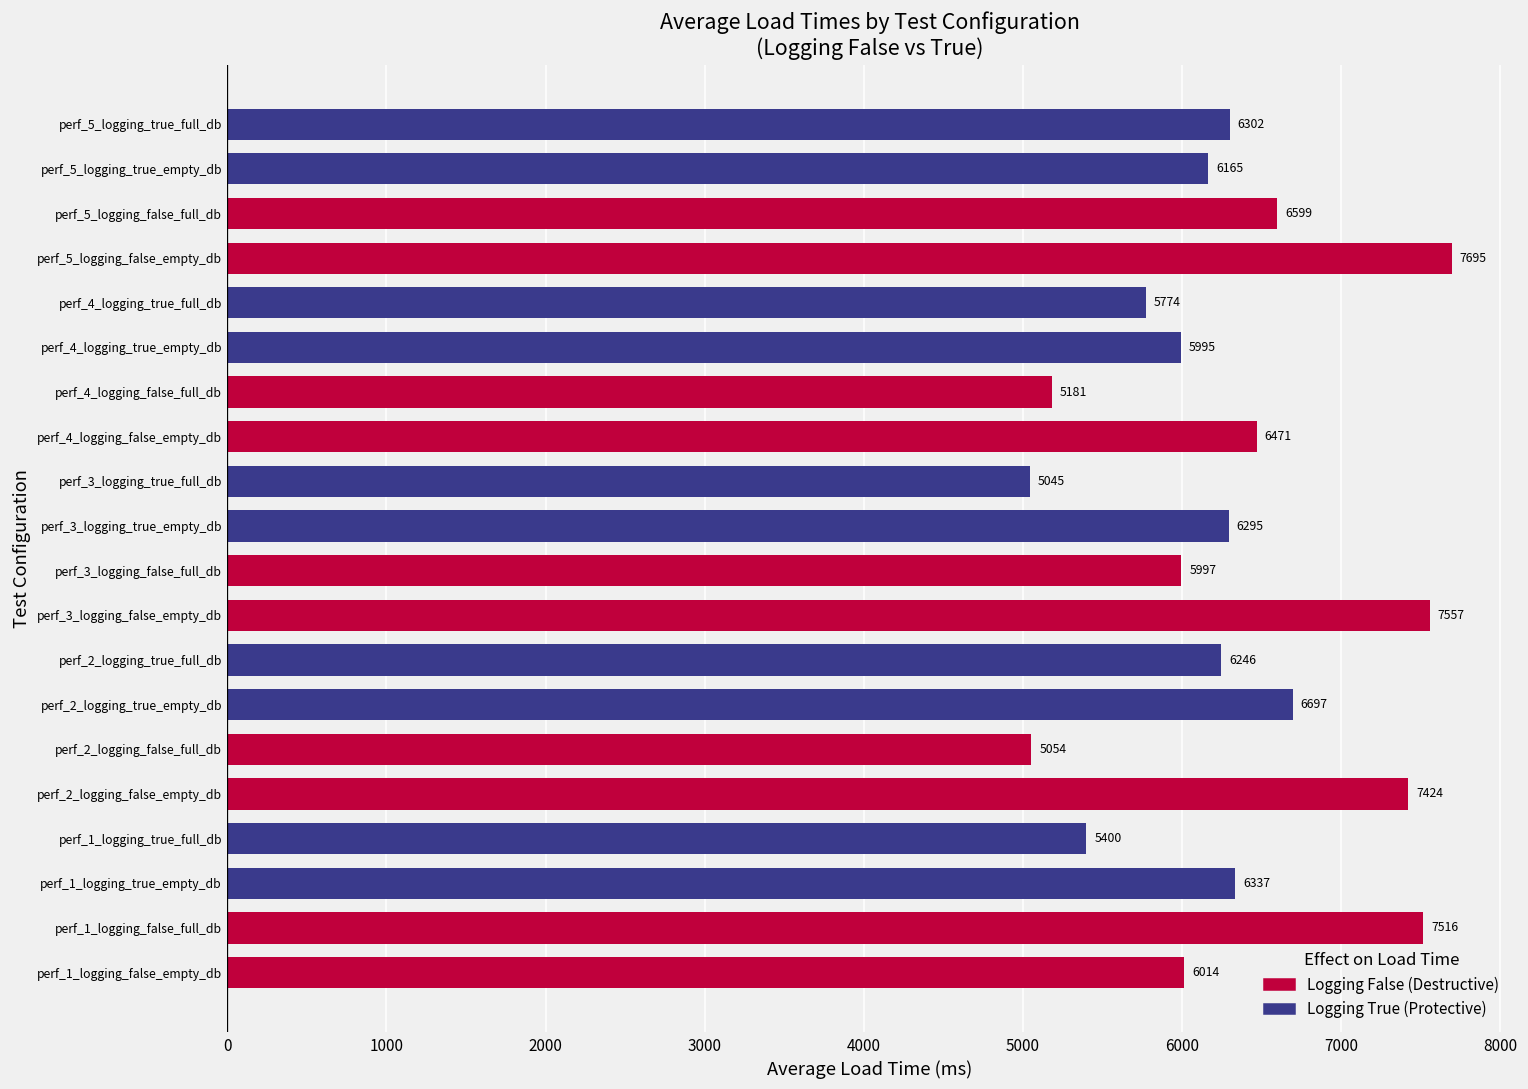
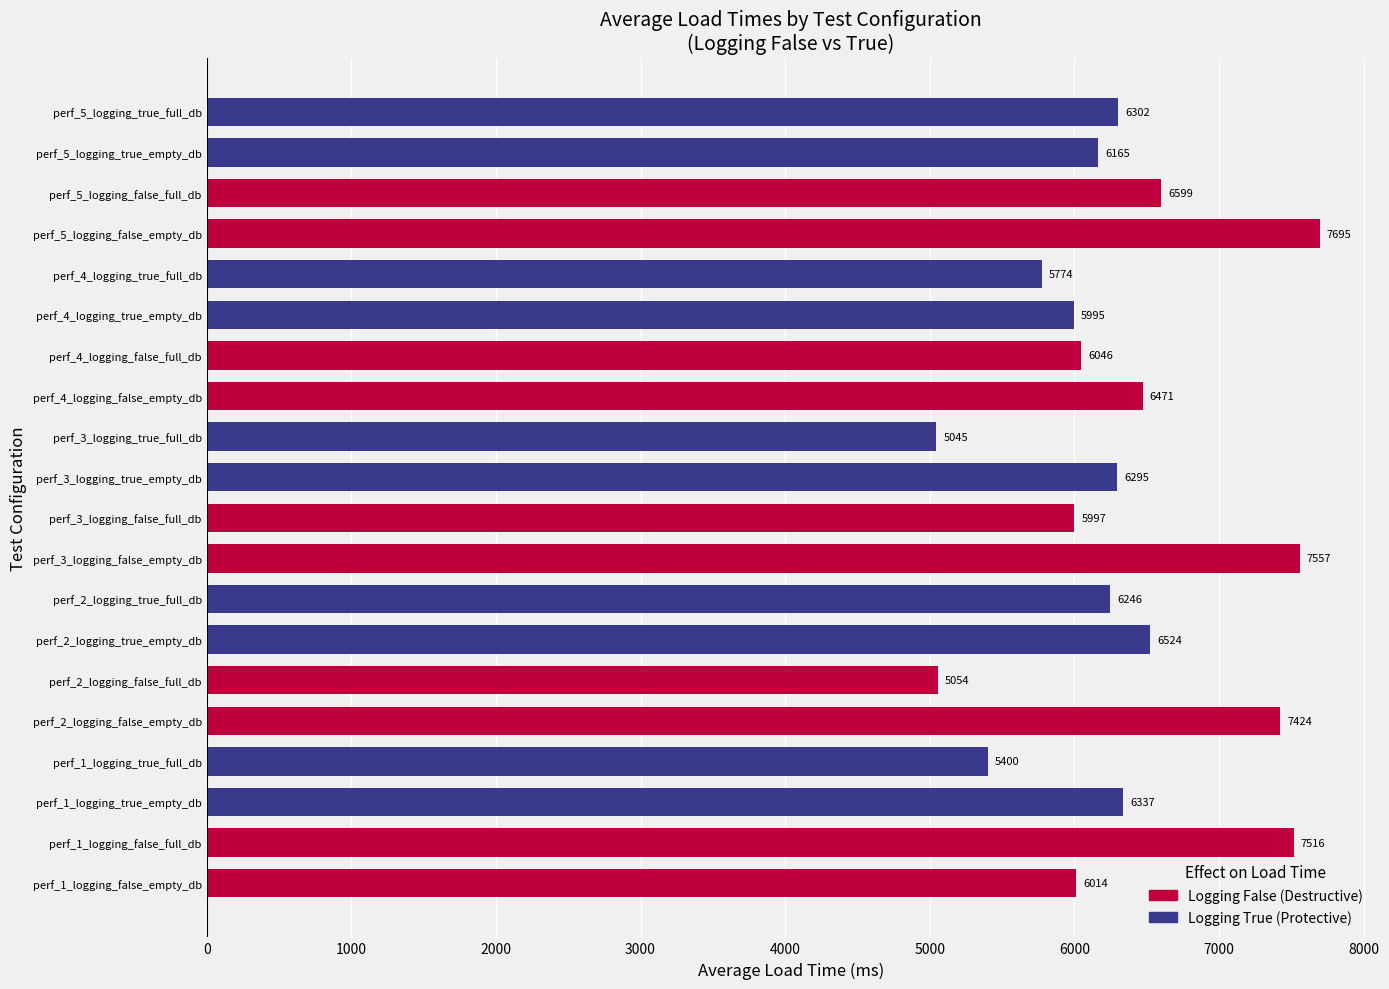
  {
    "perf_5_logging_true_full_db": 6302,
    "perf_5_logging_true_empty_db": 6165,
    "perf_5_logging_false_full_db": 6599,
    "perf_5_logging_false_empty_db": 7695,
    "perf_4_logging_true_full_db": 5774,
    "perf_4_logging_true_empty_db": 5995,
-   "perf_4_logging_false_full_db": 5181,
+   "perf_4_logging_false_full_db": 6046,
    "perf_4_logging_false_empty_db": 6471,
    "perf_3_logging_true_full_db": 5045,
    "perf_3_logging_true_empty_db": 6295,
    "perf_3_logging_false_full_db": 5997,
    "perf_3_logging_false_empty_db": 7557,
    "perf_2_logging_true_full_db": 6246,
-   "perf_2_logging_true_empty_db": 6697,
+   "perf_2_logging_true_empty_db": 6524,
    "perf_2_logging_false_full_db": 5054,
    "perf_2_logging_false_empty_db": 7424,
    "perf_1_logging_true_full_db": 5400,
    "perf_1_logging_true_empty_db": 6337,
    "perf_1_logging_false_full_db": 7516,
    "perf_1_logging_false_empty_db": 6014
  }
